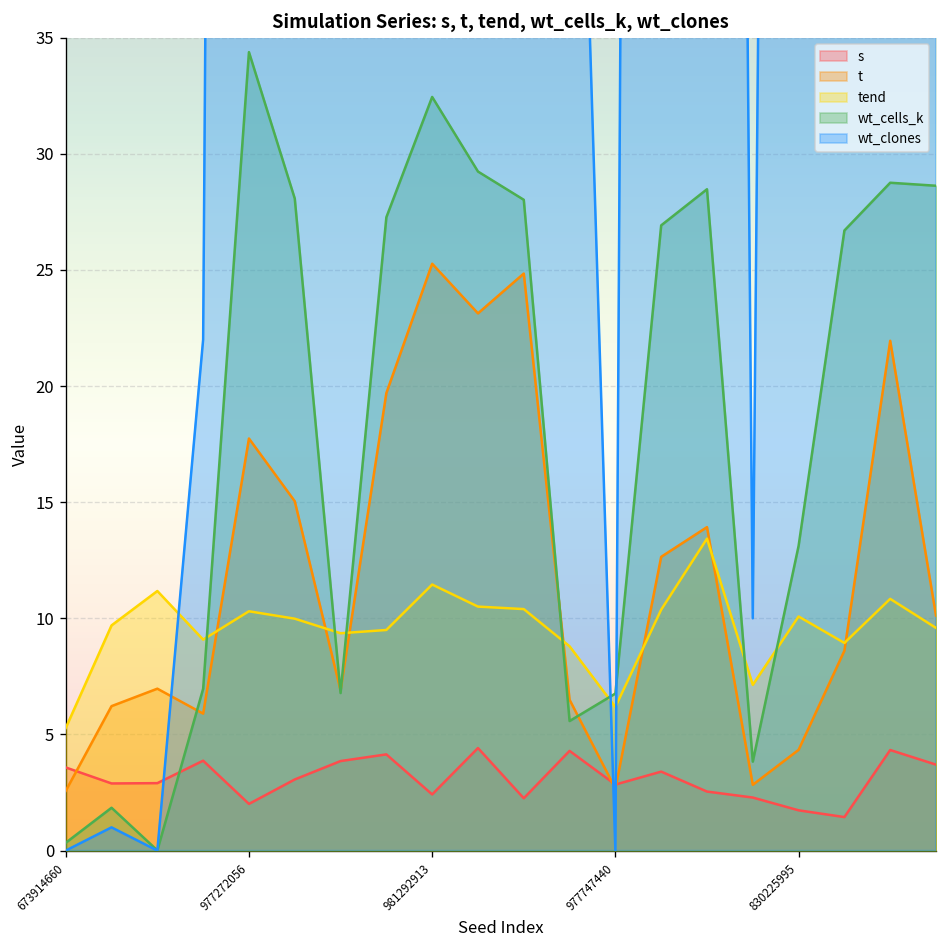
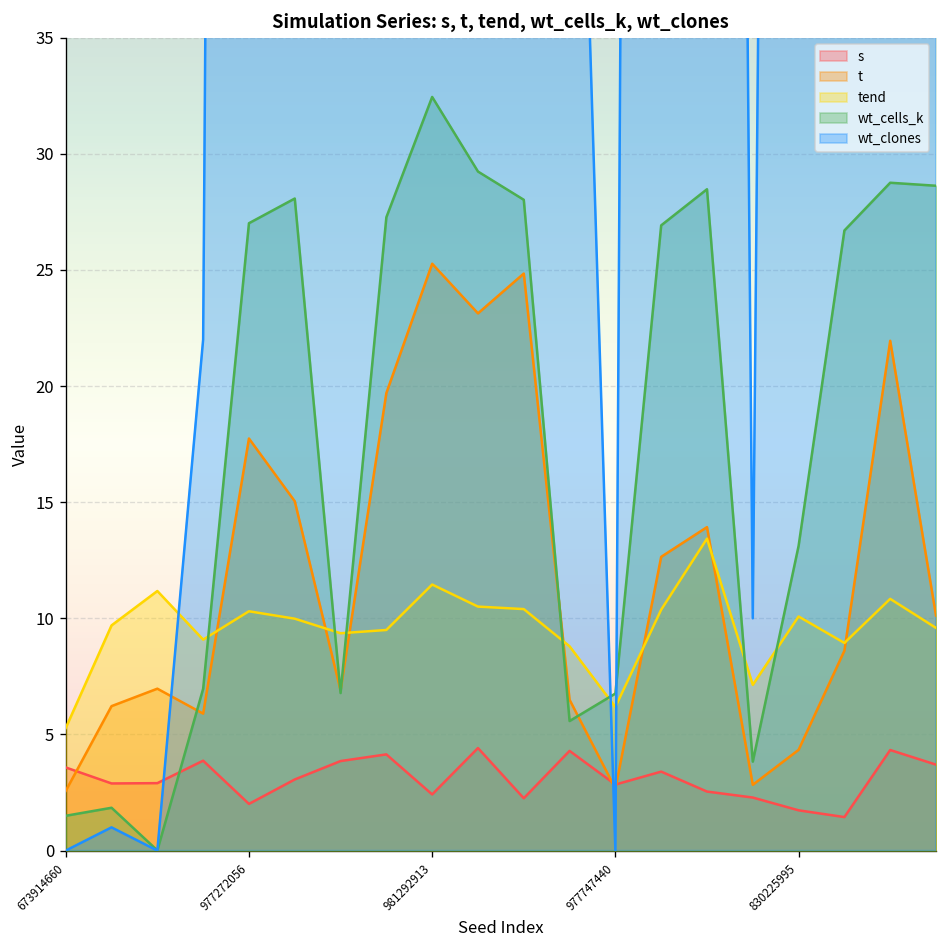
  {
    "wt_cells_k": {
-     "673914660": 0.3,
-     "977272056": 34.4,
+     "673914660": 1.5,
+     "977272056": 27.0,
      "981292913": 32.4,
      "977747440": 6.8,
      "830225995": 13.1
    },
    "wt_clones": {
      "673914660": 0.0,
      "977747440": 0.0
    }
  }
